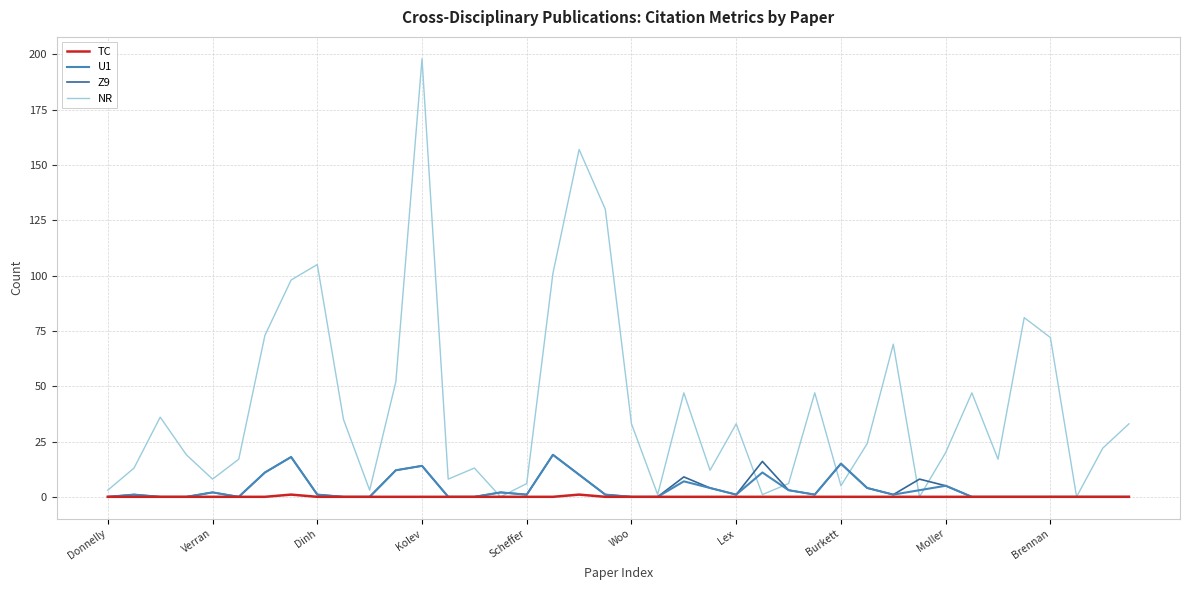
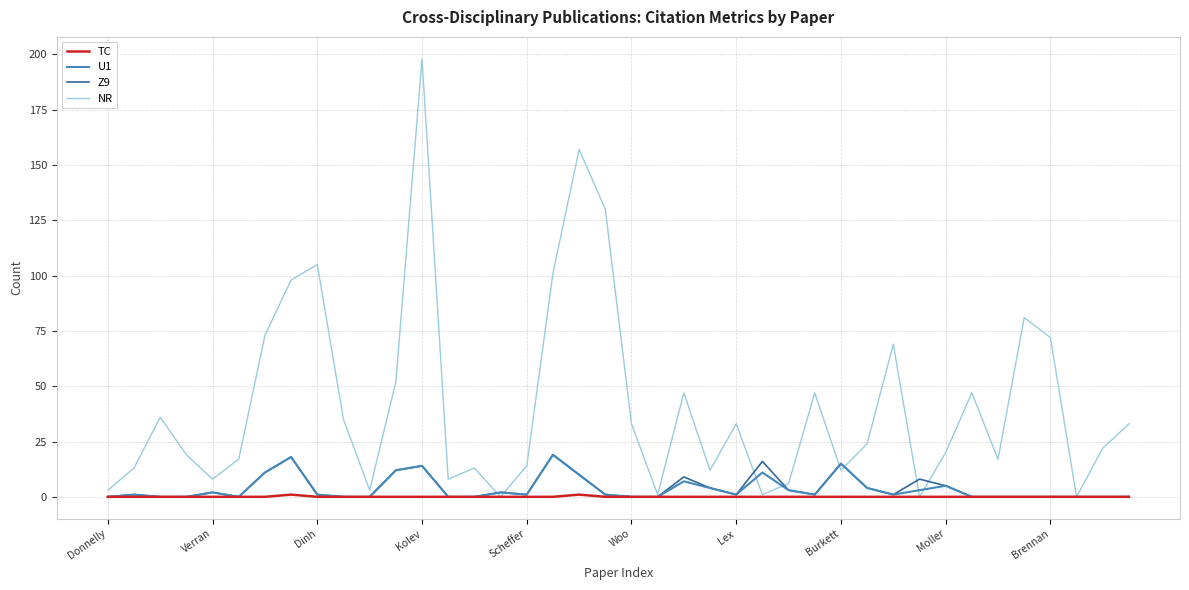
  {
    "TC": {
      "Verran": 0,
      "Kolev": 0,
      "Burkett": 0,
      "Moller": 0
    },
    "NR": {
      "Donnelly": 3,
      "Verran": 8,
      "Dinh": 105,
      "Kolev": 198,
-     "Scheffer": 6,
+     "Scheffer": 14,
      "Woo": 33,
      "Lex": 33,
-     "Burkett": 5,
+     "Burkett": 12,
      "Moller": 20,
      "Brennan": 72
    }
  }
